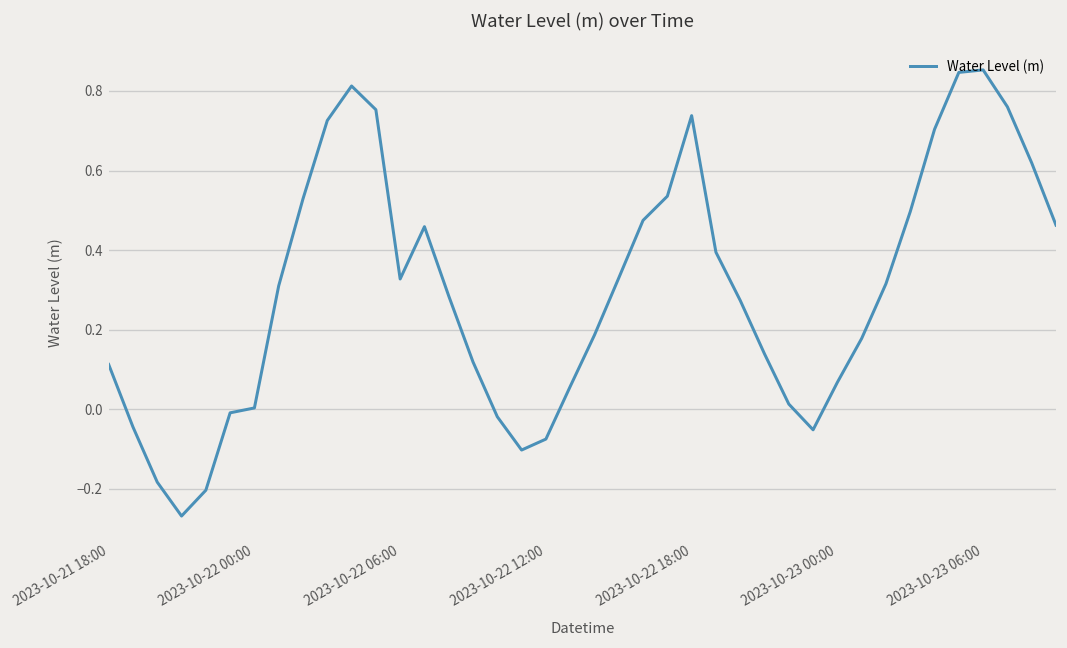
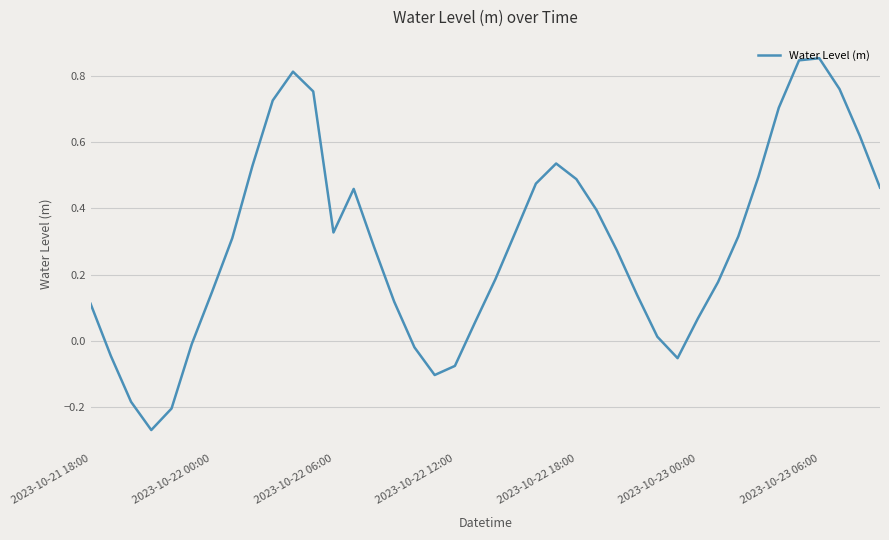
  {
    "2023-10-21 18:00": 0.11,
-   "2023-10-22 00:00": 0.00,
+   "2023-10-22 00:00": 0.15,
    "2023-10-22 06:00": 0.33,
    "2023-10-22 12:00": -0.08,
-   "2023-10-22 18:00": 0.74,
+   "2023-10-22 18:00": 0.49,
    "2023-10-23 00:00": 0.07,
    "2023-10-23 06:00": 0.85
  }
